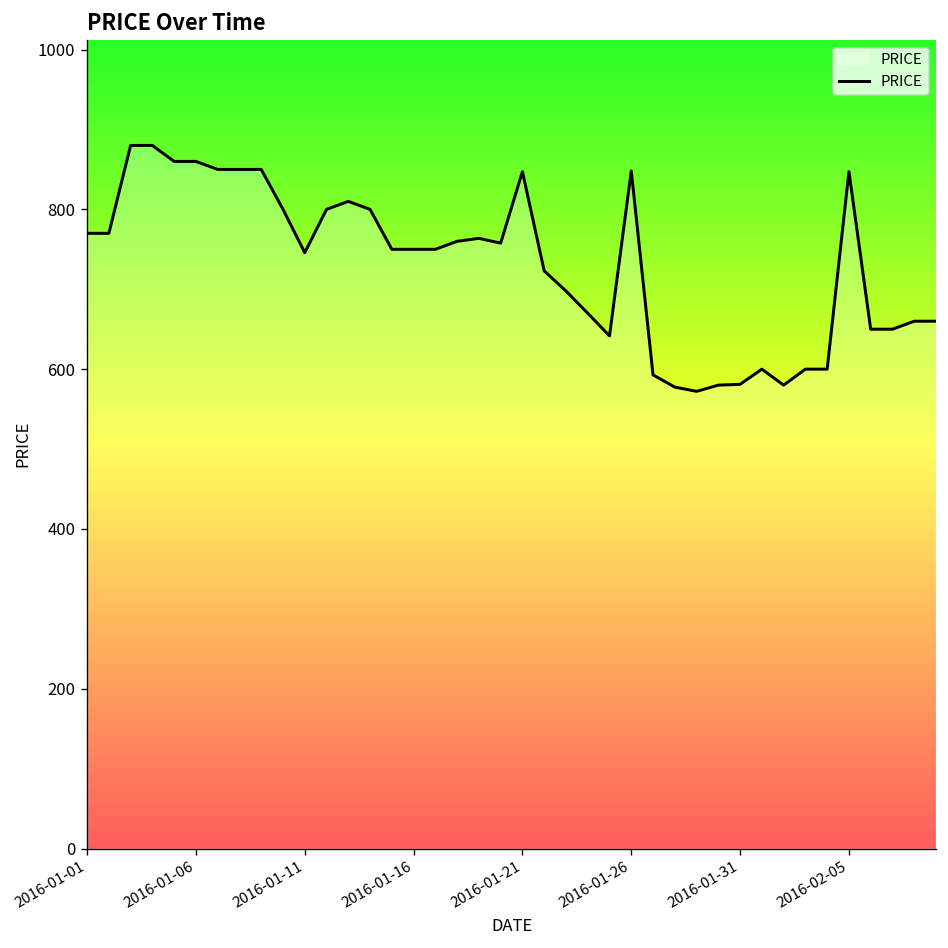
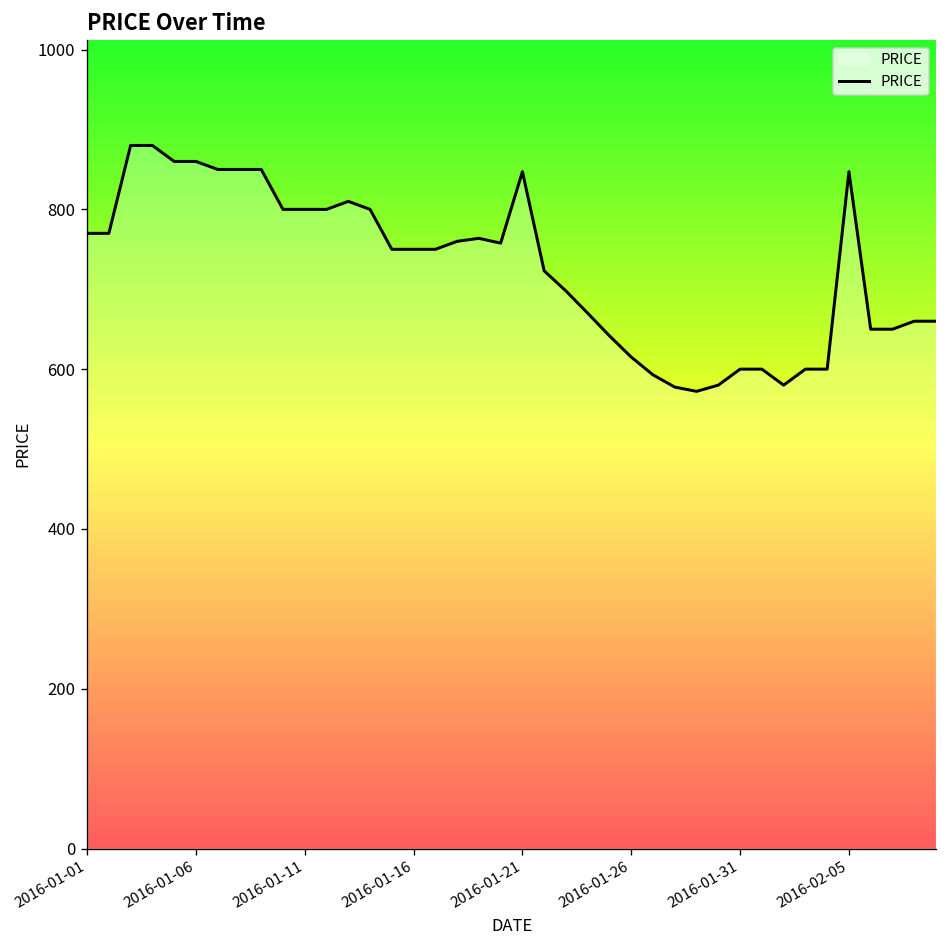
  {
    "2016-01-01": 770,
    "2016-01-06": 860,
-   "2016-01-11": 750,
+   "2016-01-11": 800,
    "2016-01-16": 750,
    "2016-01-21": 850,
-   "2016-01-26": 850,
-   "2016-01-31": 580,
+   "2016-01-26": 620,
+   "2016-01-31": 600,
    "2016-02-05": 850
  }
